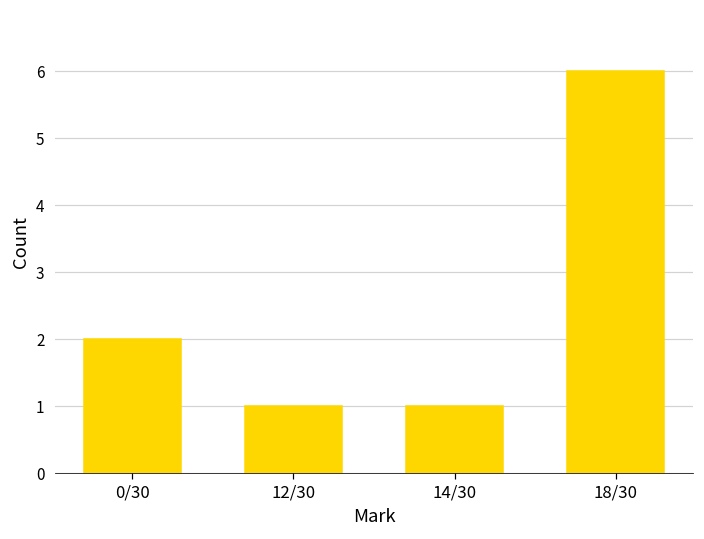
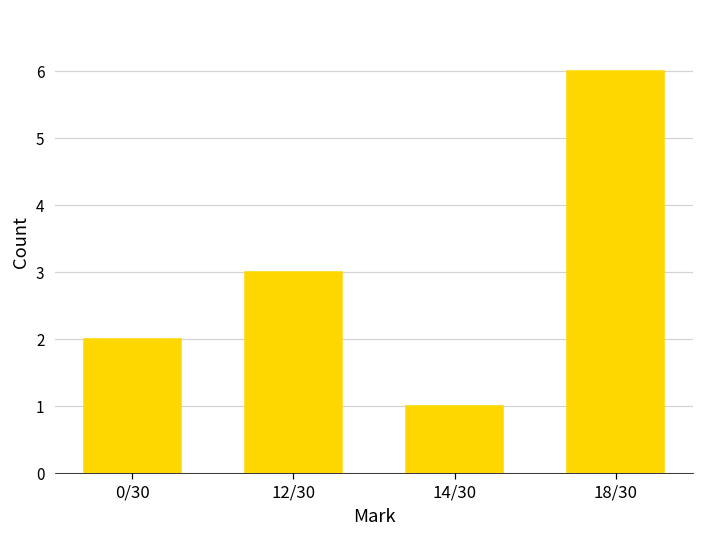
  {
    "0/30": 2,
-   "12/30": 1,
+   "12/30": 3,
    "14/30": 1,
    "18/30": 6
  }
